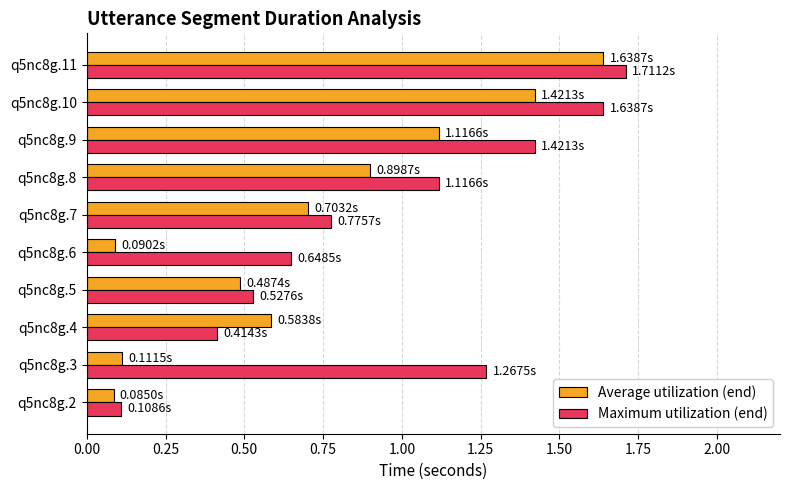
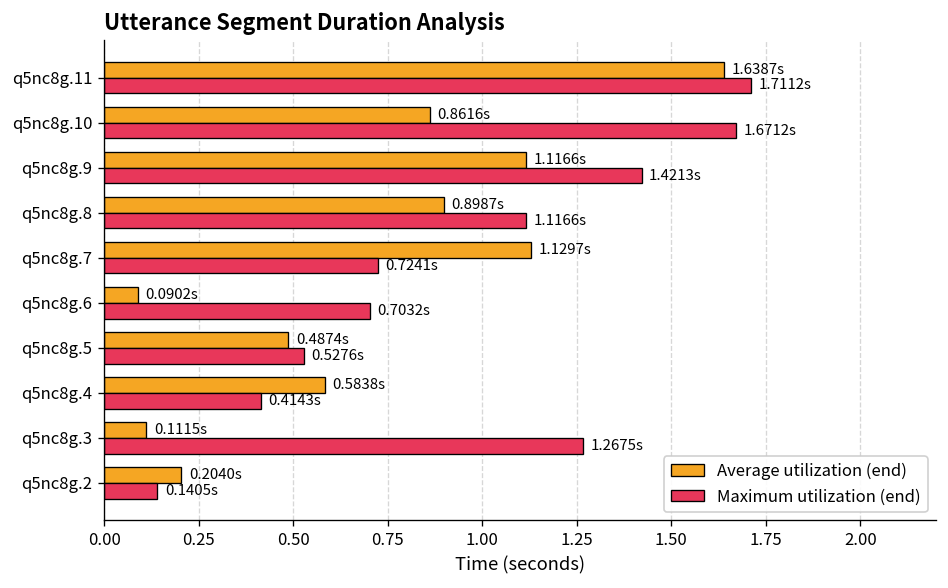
  {
    "Average utilization (end)": {
      "q5nc8g.11": "1.6387s",
-     "q5nc8g.10": "1.4213s",
+     "q5nc8g.10": "0.8616s",
      "q5nc8g.9": "1.1166s",
      "q5nc8g.8": "0.8987s",
-     "q5nc8g.7": "0.7032s",
+     "q5nc8g.7": "1.1297s",
      "q5nc8g.6": "0.0902s",
      "q5nc8g.5": "0.4874s",
      "q5nc8g.4": "0.5838s",
      "q5nc8g.3": "0.1115s",
-     "q5nc8g.2": "0.0850s"
+     "q5nc8g.2": "0.2040s"
    },
    "Maximum utilization (end)": {
      "q5nc8g.11": "1.7112s",
-     "q5nc8g.10": "1.6387s",
+     "q5nc8g.10": "1.6712s",
      "q5nc8g.9": "1.4213s",
      "q5nc8g.8": "1.1166s",
-     "q5nc8g.7": "0.7757s",
-     "q5nc8g.6": "0.6485s",
+     "q5nc8g.7": "0.7241s",
+     "q5nc8g.6": "0.7032s",
      "q5nc8g.5": "0.5276s",
      "q5nc8g.4": "0.4143s",
      "q5nc8g.3": "1.2675s",
-     "q5nc8g.2": "0.1086s"
+     "q5nc8g.2": "0.1405s"
    }
  }
